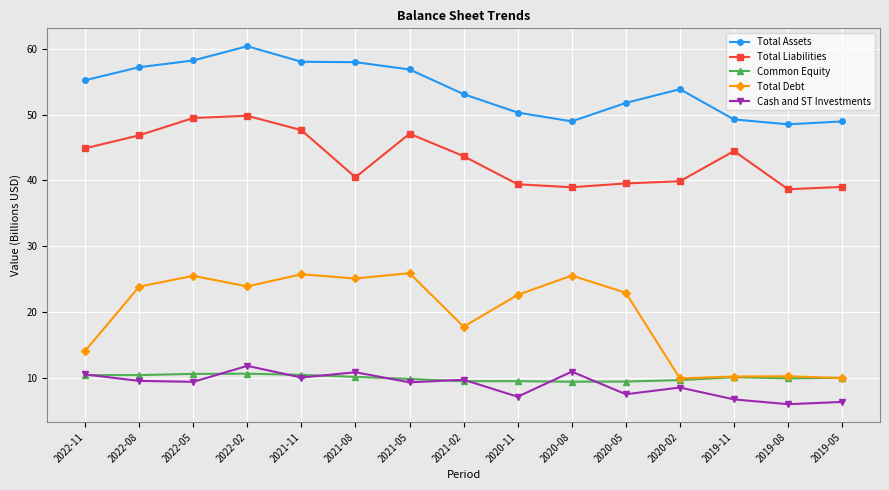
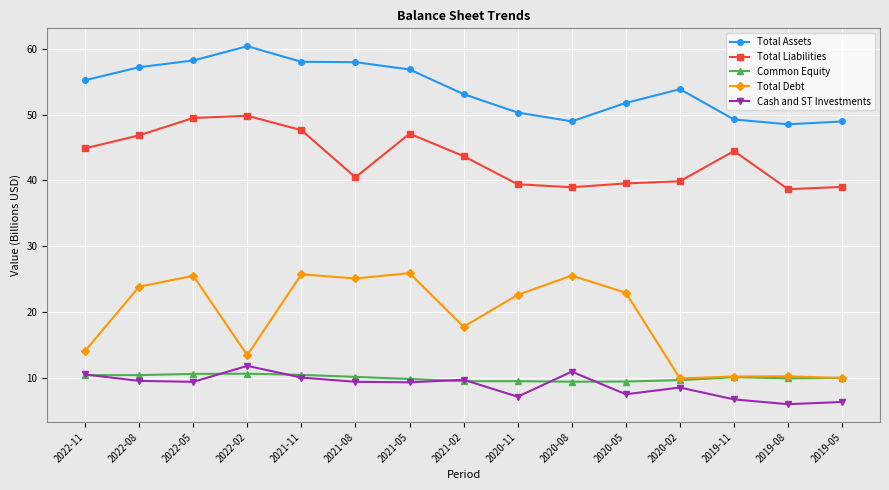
  {
    "Total Assets": {
      "2022-11": 55,
      "2022-08": 57,
      "2022-05": 58,
      "2022-02": 60,
      "2021-11": 58,
      "2021-08": 58,
      "2021-05": 57,
      "2021-02": 53,
      "2020-11": 50,
      "2020-08": 49,
      "2020-05": 52,
      "2020-02": 54,
      "2019-11": 49,
      "2019-08": 49,
      "2019-05": 49
    },
    "Total Liabilities": {
      "2022-11": 45,
      "2022-08": 47,
      "2022-05": 49,
      "2022-02": 50,
      "2021-11": 48,
      "2021-08": 40,
      "2021-05": 47,
      "2021-02": 44,
      "2020-11": 39,
      "2020-08": 39,
      "2020-05": 40,
      "2020-02": 40,
      "2019-11": 44,
      "2019-08": 39,
      "2019-05": 39
    },
    "Common Equity": {
      "2022-08": 10,
      "2022-05": 11,
      "2022-02": 11,
      "2021-11": 10,
      "2021-08": 10,
      "2021-05": 10,
      "2020-11": 9,
      "2020-08": 9,
      "2020-05": 9
    },
    "Total Debt": {
      "2022-11": 14,
      "2022-08": 24,
      "2022-05": 25,
-     "2022-02": 24,
+     "2022-02": 13,
      "2021-11": 26,
      "2021-08": 25,
      "2021-05": 26,
      "2021-02": 18,
      "2020-11": 23,
      "2020-08": 26,
      "2020-05": 23
    },
    "Cash and ST Investments": {
      "2022-08": 9,
      "2022-05": 9,
      "2022-02": 12,
      "2021-11": 10,
-     "2021-08": 11,
+     "2021-08": 9,
      "2021-05": 9,
      "2020-11": 7,
      "2020-08": 11,
      "2020-05": 7,
      "2020-02": 8,
      "2019-11": 7,
      "2019-08": 6,
      "2019-05": 6
    }
  }
